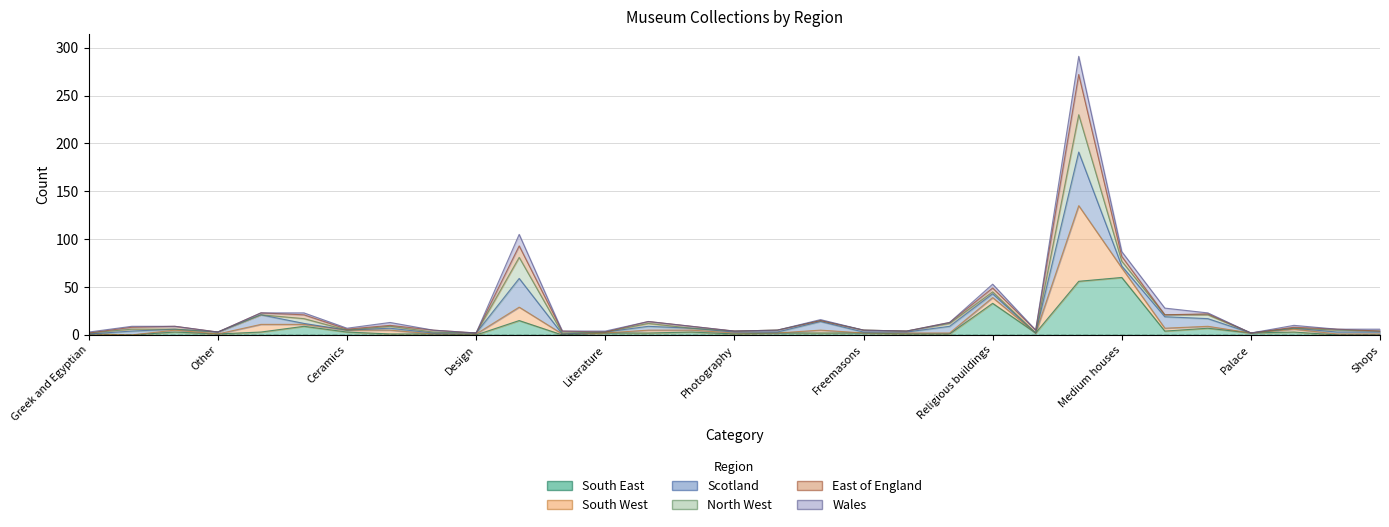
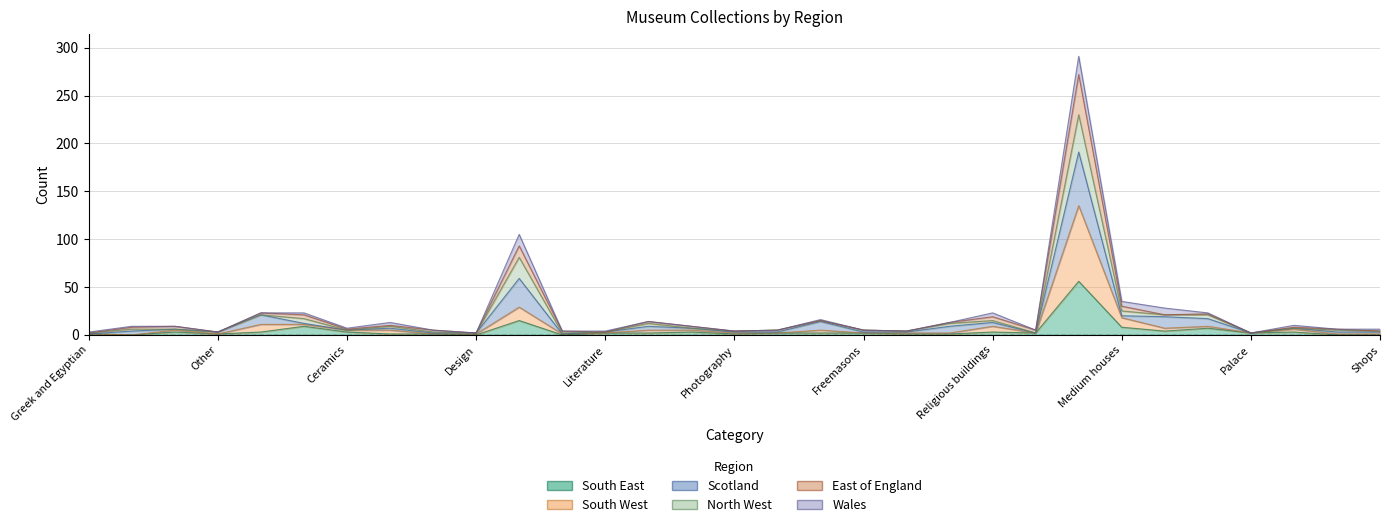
  {
    "South East": {
-     "Religious buildings": 30,
-     "Medium houses": 60
+     "Religious buildings": 0,
+     "Medium houses": 10
    }
  }
